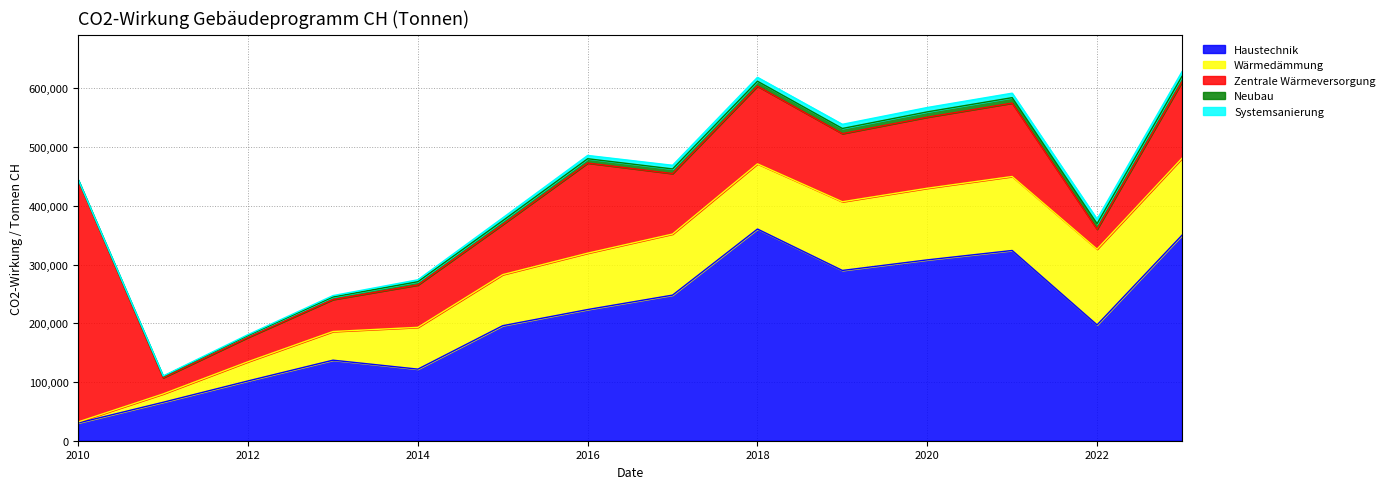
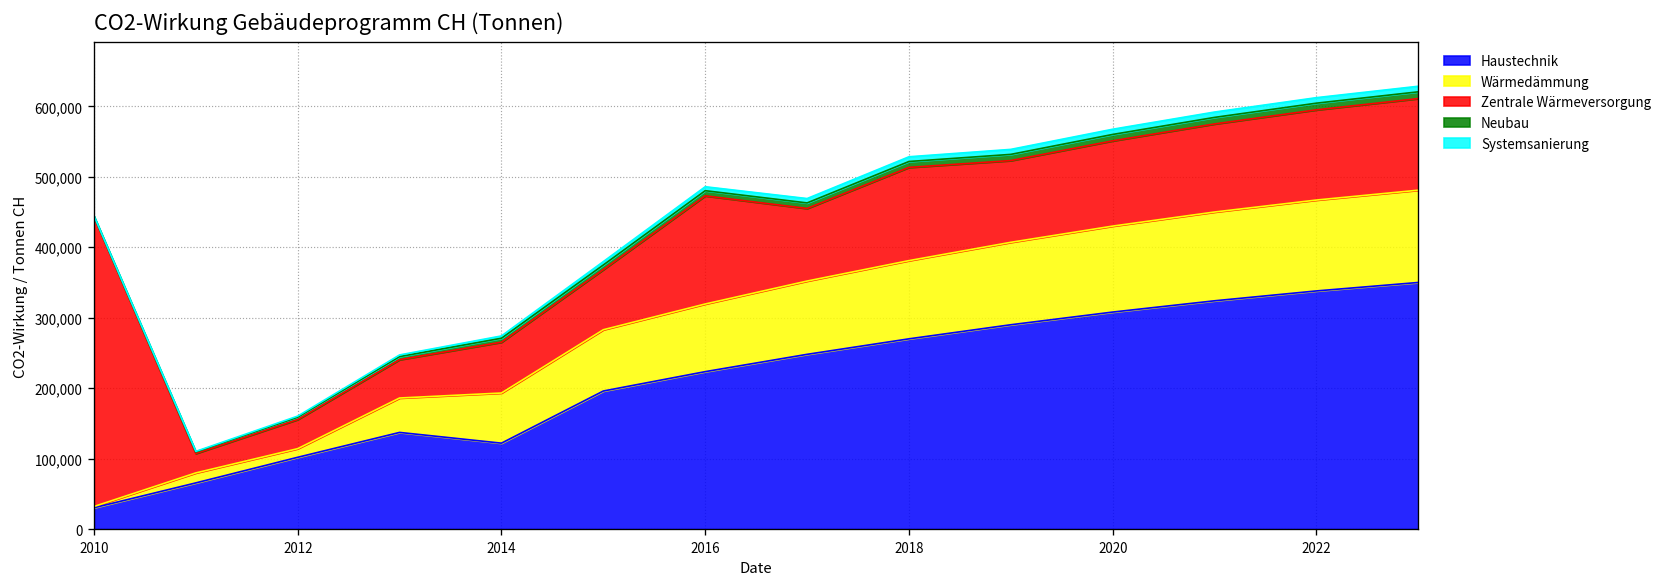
  {
    "Haustechnik": {
      "2012": "100,000",
      "2014": "120,000",
      "2016": "220,000",
-     "2018": "360,000",
+     "2018": "270,000",
      "2020": "310,000",
-     "2022": "200,000"
+     "2022": "340,000"
    },
    "Wärmedämmung": {
-     "2012": "30,000",
+     "2012": "10,000",
      "2014": "70,000",
      "2016": "100,000",
      "2018": "110,000",
      "2020": "120,000",
      "2022": "130,000"
    },
    "Zentrale Wärmeversorgung": {
      "2014": "70,000",
      "2016": "150,000",
      "2018": "130,000",
      "2020": "120,000",
-     "2022": "30,000"
+     "2022": "130,000"
    },
    "Neubau": {
      "2016": "10,000",
      "2018": "10,000",
      "2020": "10,000",
      "2022": "10,000"
    },
    "Systemsanierung": {
      "2016": "10,000",
      "2018": "10,000",
      "2020": "10,000",
      "2022": "10,000"
    }
  }
